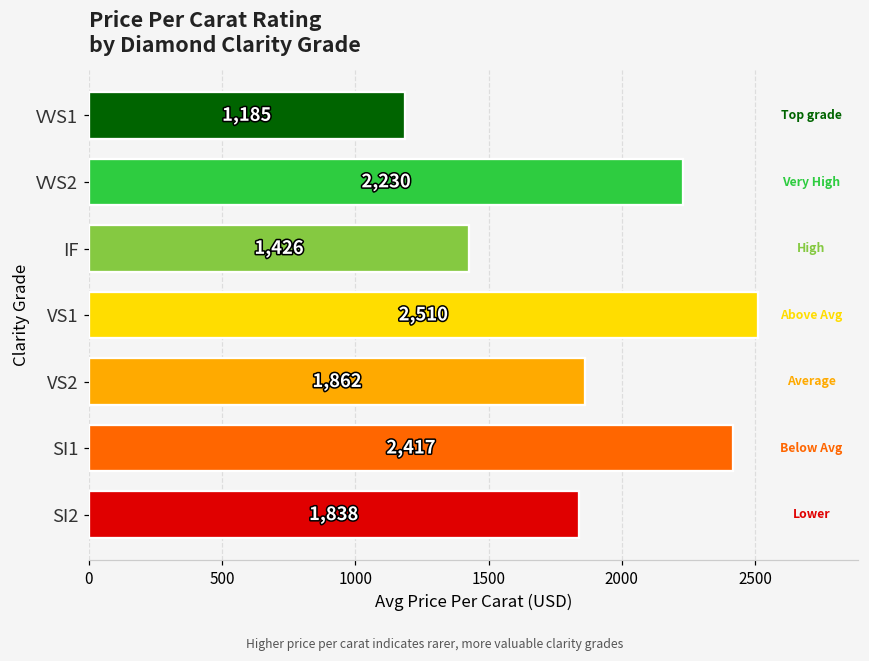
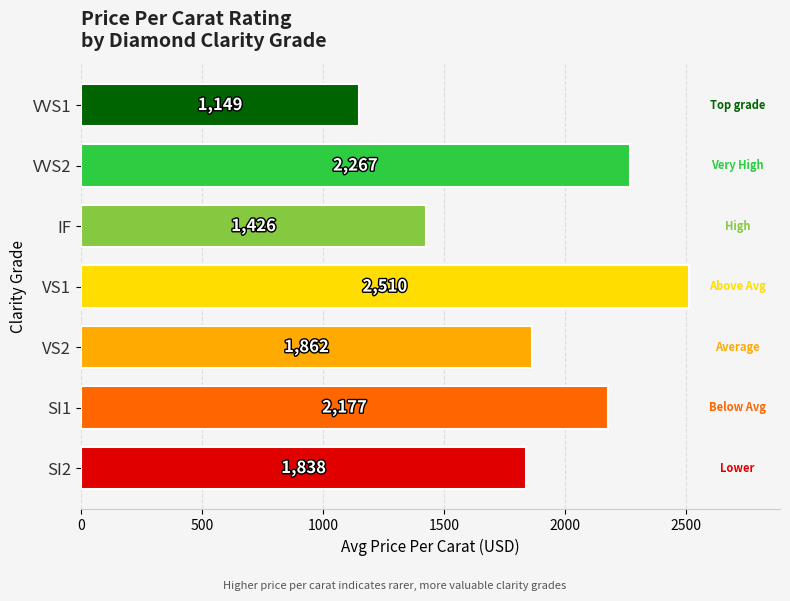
  {
-   "VVS1": "1,185",
-   "VVS2": "2,230",
+   "VVS1": "1,149",
+   "VVS2": "2,267",
    "IF": "1,426",
    "VS1": "2,510",
    "VS2": "1,862",
-   "SI1": "2,417",
+   "SI1": "2,177",
    "SI2": "1,838"
  }
